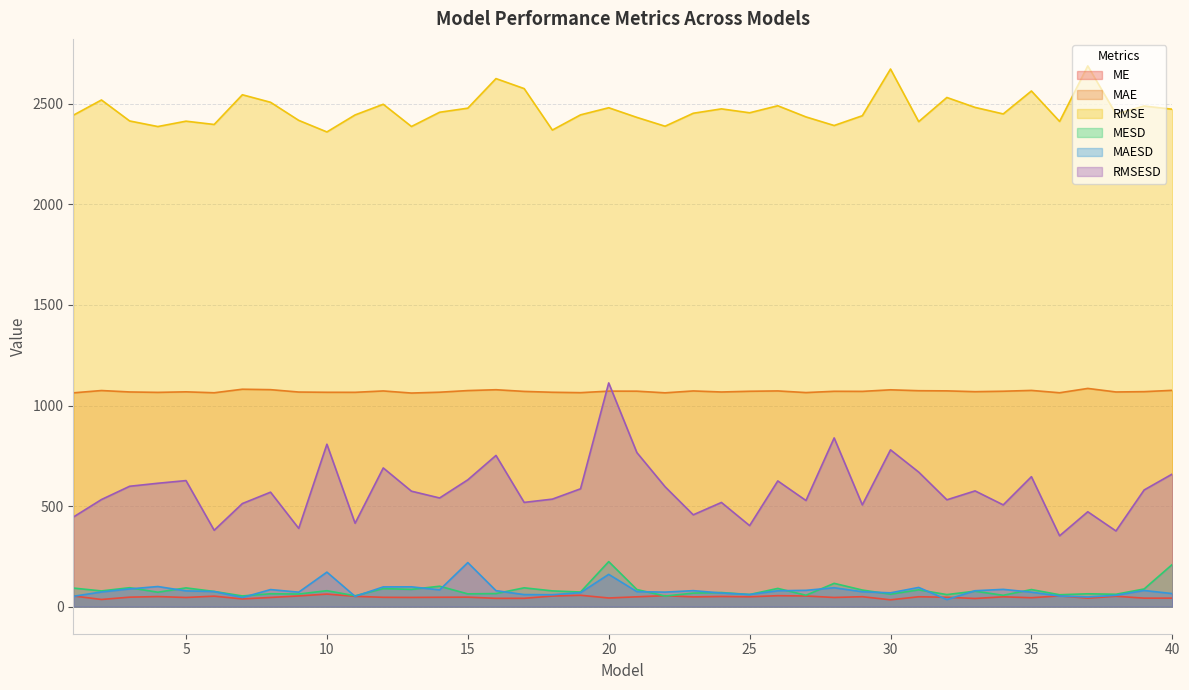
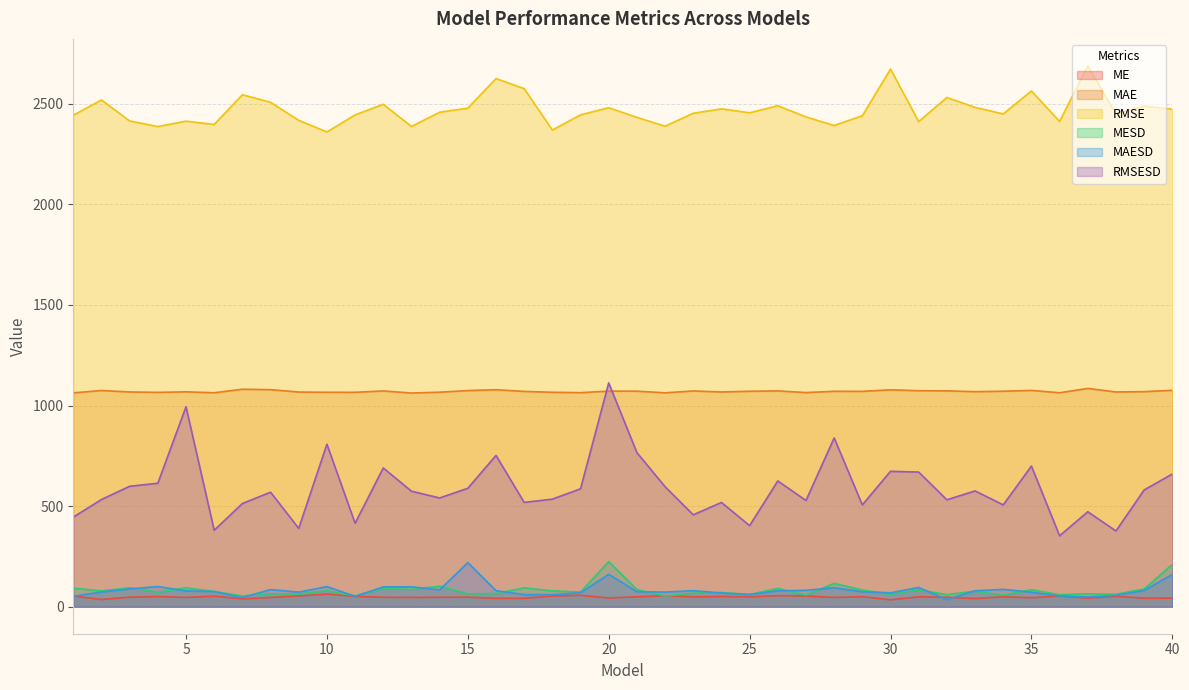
  {
    "MESD": {
      "5": 90,
      "10": 80,
      "15": 60,
      "20": 220,
      "35": 90,
      "40": 210
    },
    "MAESD": {
      "5": 80,
-     "10": 170,
+     "10": 100,
      "15": 220,
      "20": 160,
      "35": 70,
-     "40": 70
+     "40": 160
    },
    "RMSESD": {
-     "5": 630,
+     "5": 990,
      "10": 810,
-     "15": 630,
+     "15": 590,
      "20": 1110,
      "25": 400,
-     "30": 780,
-     "35": 650,
+     "30": 670,
+     "35": 700,
      "40": 660
    }
  }
